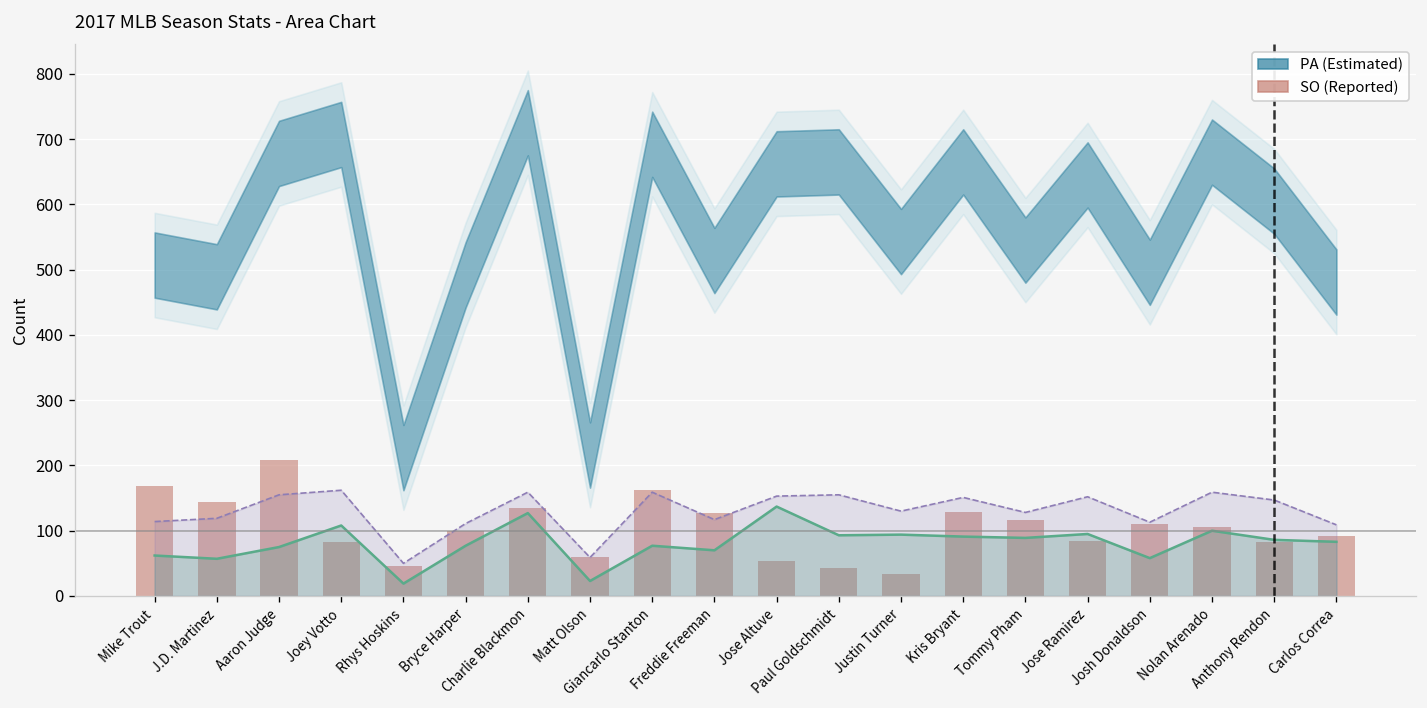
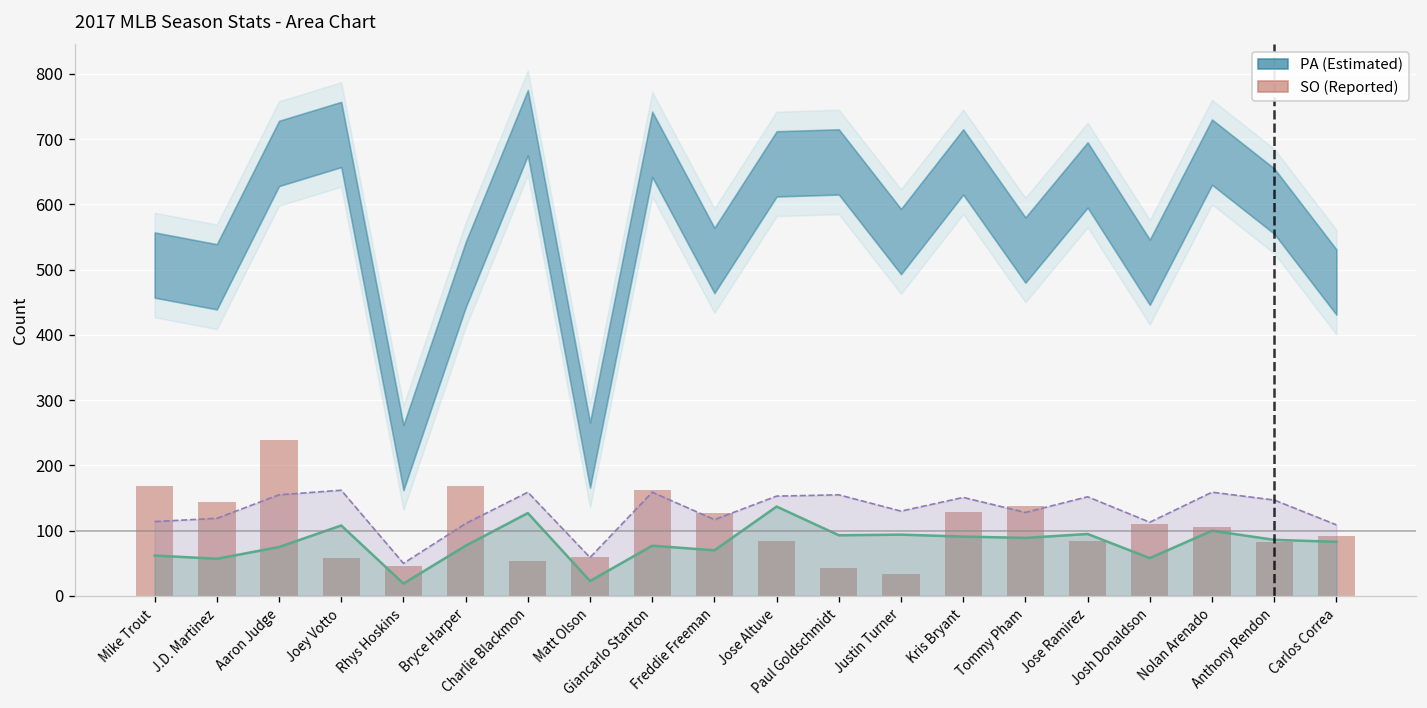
  {
    "SO (Reported)": {
      "Mike Trout": 170,
      "J.D. Martinez": 140,
-     "Aaron Judge": 210,
-     "Joey Votto": 80,
+     "Aaron Judge": 240,
+     "Joey Votto": 60,
      "Rhys Hoskins": 50,
-     "Bryce Harper": 100,
-     "Charlie Blackmon": 140,
+     "Bryce Harper": 170,
+     "Charlie Blackmon": 50,
      "Matt Olson": 60,
      "Giancarlo Stanton": 160,
      "Freddie Freeman": 130,
-     "Jose Altuve": 50,
+     "Jose Altuve": 80,
      "Paul Goldschmidt": 40,
      "Justin Turner": 30,
      "Kris Bryant": 130,
-     "Tommy Pham": 120,
+     "Tommy Pham": 140,
      "Jose Ramirez": 80,
      "Josh Donaldson": 110,
      "Nolan Arenado": 110,
      "Anthony Rendon": 80,
      "Carlos Correa": 90
    }
  }
